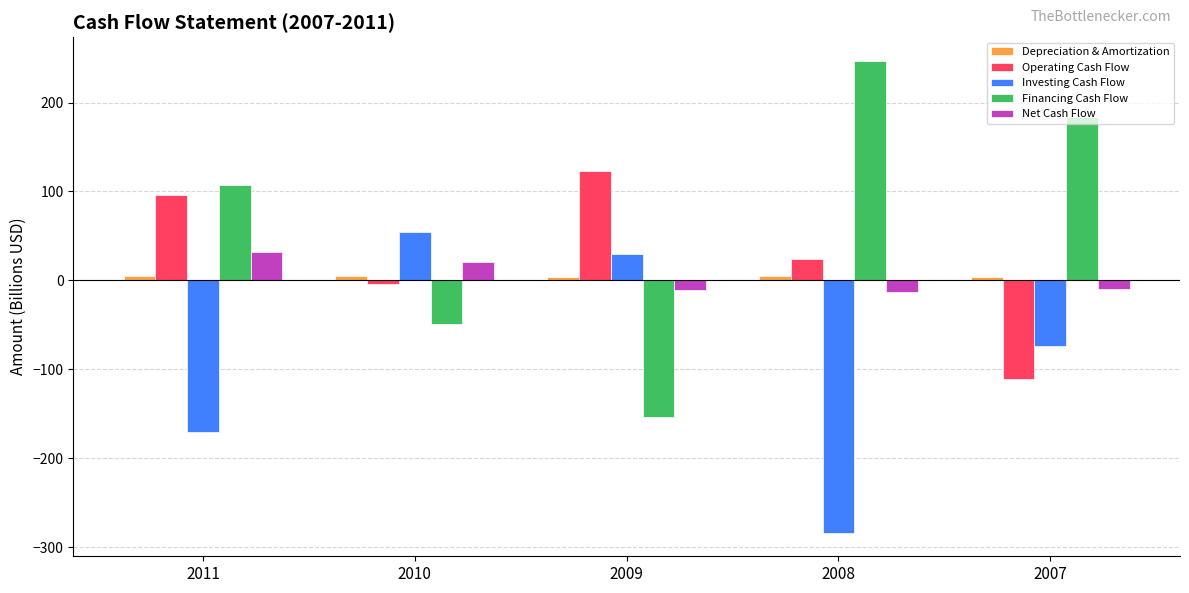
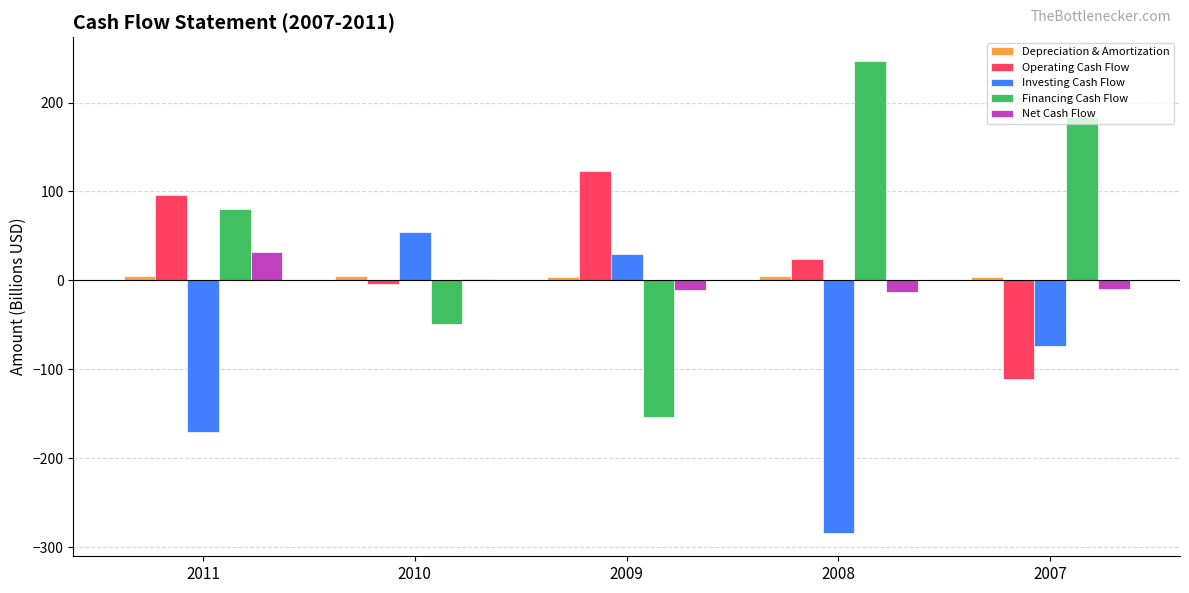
  {
    "Depreciation & Amortization": {
      "2011": 10,
      "2010": 0,
      "2009": 0,
      "2008": 0,
      "2007": 0
    },
    "Operating Cash Flow": {
      "2011": 100,
      "2010": 0,
      "2009": 120,
      "2008": 20,
      "2007": -110
    },
    "Investing Cash Flow": {
      "2011": -170,
      "2010": 50,
      "2009": 30,
      "2008": -280,
      "2007": -70
    },
    "Financing Cash Flow": {
-     "2011": 110,
+     "2011": 80,
      "2010": -50,
      "2009": -150,
      "2008": 250
    },
    "Net Cash Flow": {
      "2011": 30,
-     "2010": 20,
+     "2010": 0,
      "2009": -10,
      "2008": -10,
      "2007": -10
    }
  }
